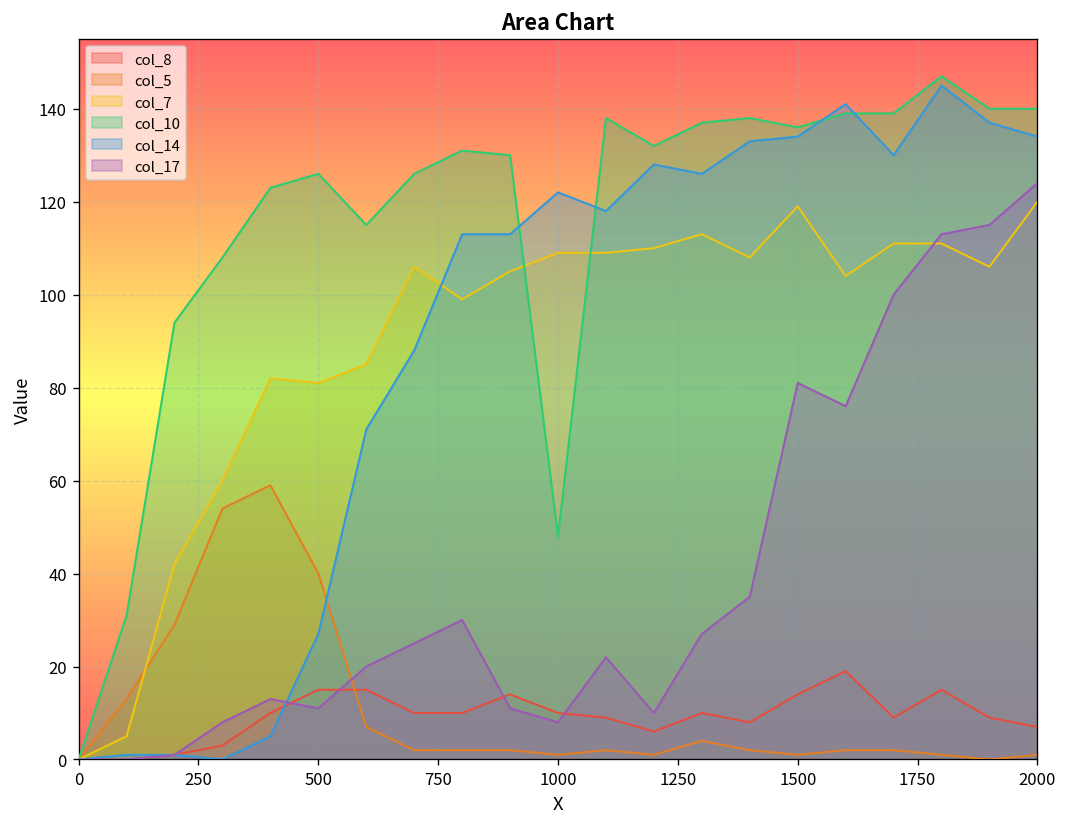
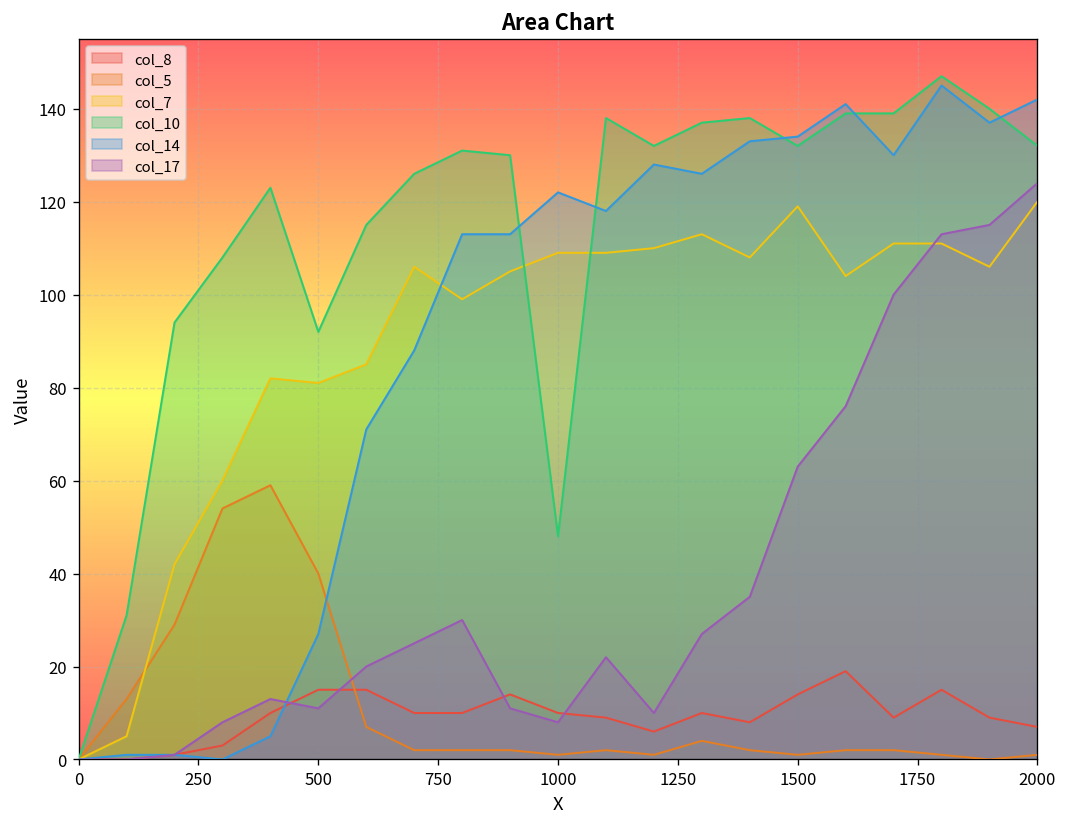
  {
    "col_10": {
-     "500": 126,
+     "500": 92,
      "1000": 48,
-     "1500": 136,
-     "2000": 140
+     "1500": 132,
+     "2000": 132
    },
    "col_14": {
      "500": 27,
      "1000": 122,
      "1500": 134,
-     "2000": 134
+     "2000": 142
    },
    "col_17": {
      "500": 11,
      "1000": 8,
-     "1500": 81,
+     "1500": 63,
      "2000": 124
    }
  }
